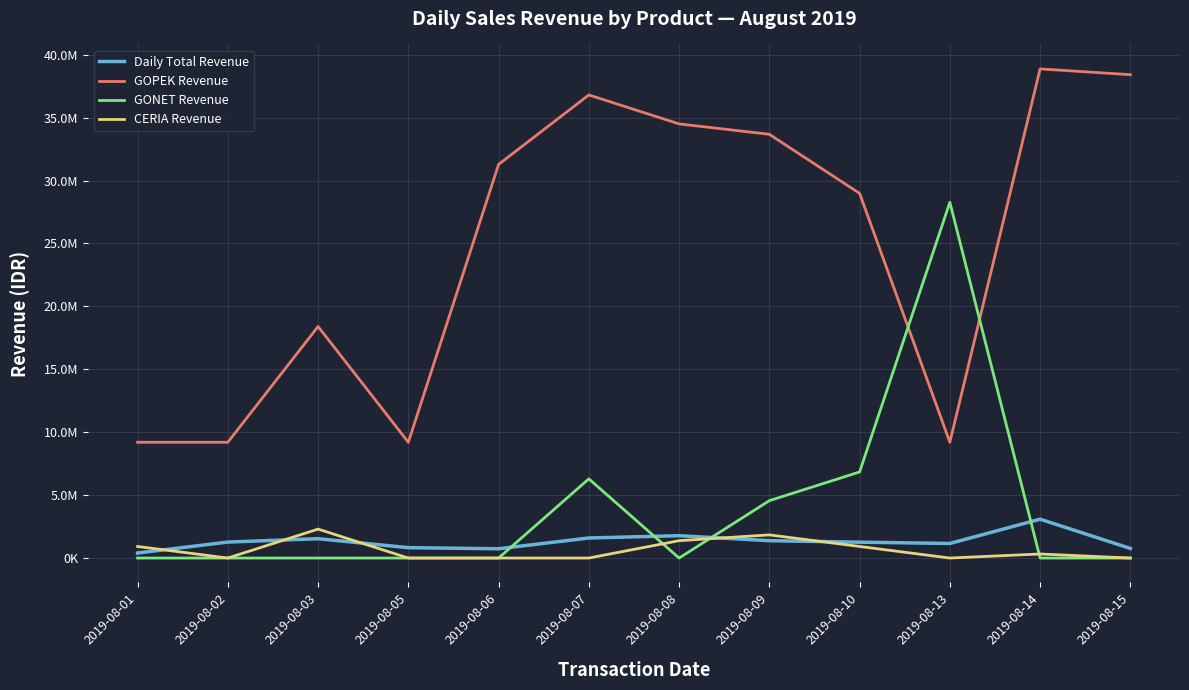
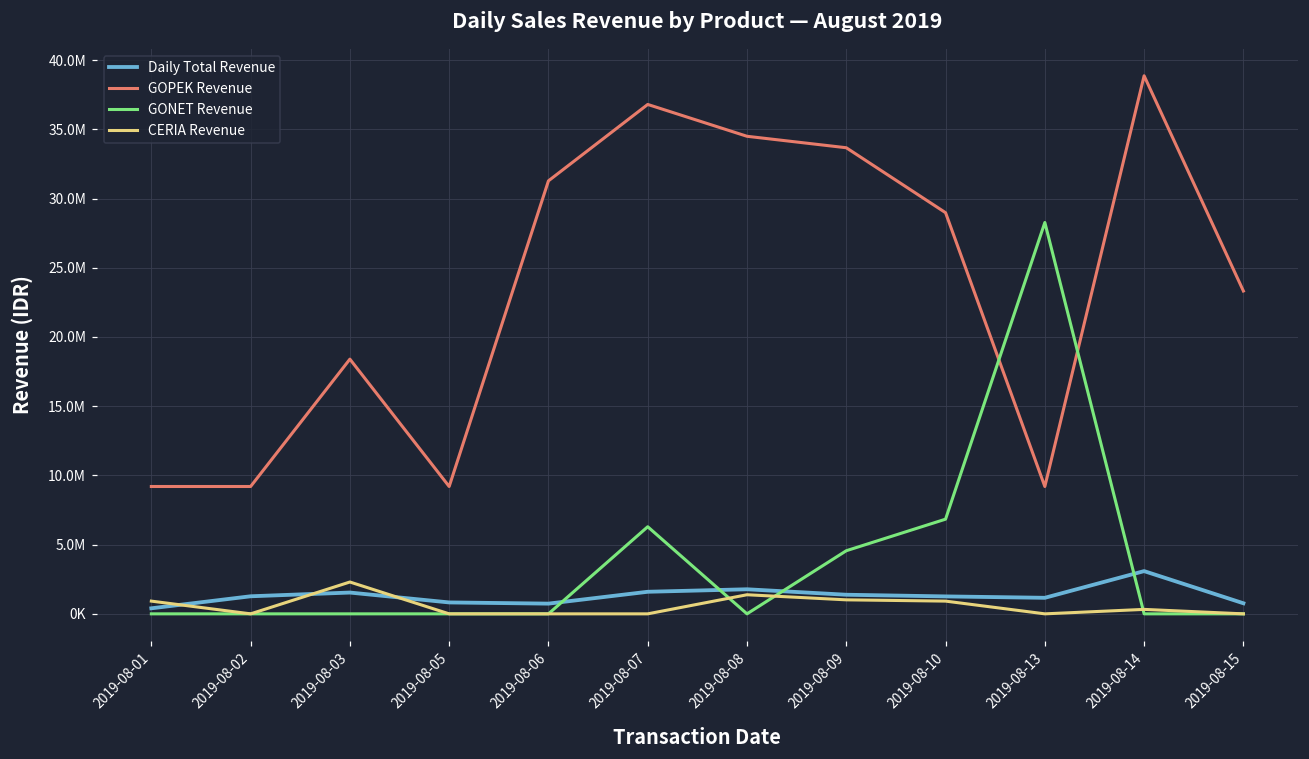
  {
    "Daily Total Revenue": {
      "2019-08-01": 400000,
      "2019-08-02": 1300000,
      "2019-08-03": 1500000,
      "2019-08-05": 800000,
      "2019-08-06": 700000,
      "2019-08-07": 1600000,
      "2019-08-08": 1800000,
      "2019-08-09": 1400000,
      "2019-08-10": 1300000,
      "2019-08-13": 1200000,
      "2019-08-14": 3100000,
      "2019-08-15": 800000
    },
    "GOPEK Revenue": {
      "2019-08-01": 9200000,
      "2019-08-02": 9200000,
      "2019-08-03": 18400000,
      "2019-08-05": 9200000,
      "2019-08-06": 31300000,
      "2019-08-07": 36800000,
      "2019-08-08": 34500000,
      "2019-08-09": 33700000,
      "2019-08-10": 29000000,
      "2019-08-13": 9200000,
      "2019-08-14": 38900000,
-     "2019-08-15": 38400000
+     "2019-08-15": 23300000
    },
    "GONET Revenue": {
      "2019-08-01": 0,
      "2019-08-03": 0,
      "2019-08-07": 6300000,
      "2019-08-08": 0,
      "2019-08-09": 4600000,
      "2019-08-10": 6800000,
      "2019-08-13": 28300000,
      "2019-08-14": 0
    },
    "CERIA Revenue": {
      "2019-08-01": 900000,
      "2019-08-03": 2300000,
      "2019-08-07": 0,
      "2019-08-08": 1400000,
-     "2019-08-09": 1800000,
+     "2019-08-09": 1000000,
      "2019-08-10": 900000,
      "2019-08-13": 0,
      "2019-08-14": 300000
    }
  }
